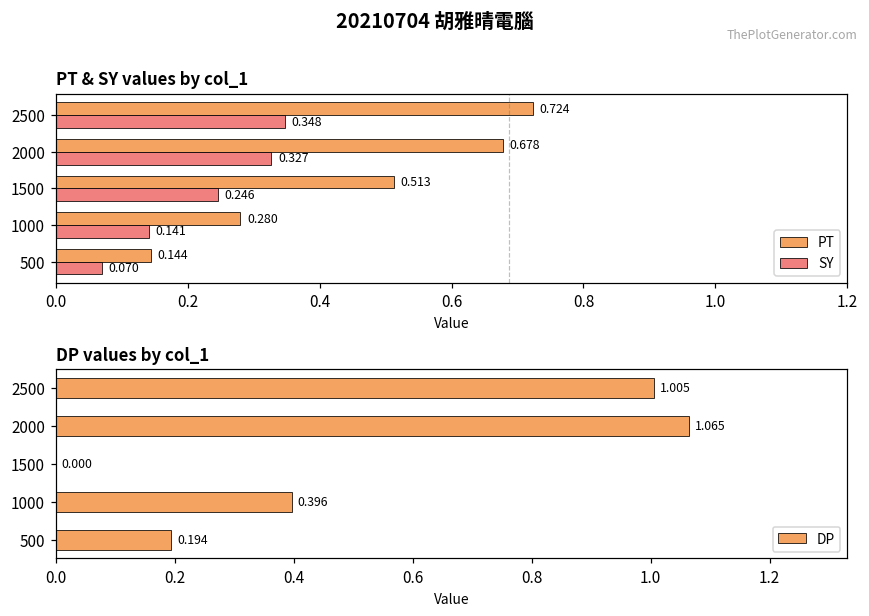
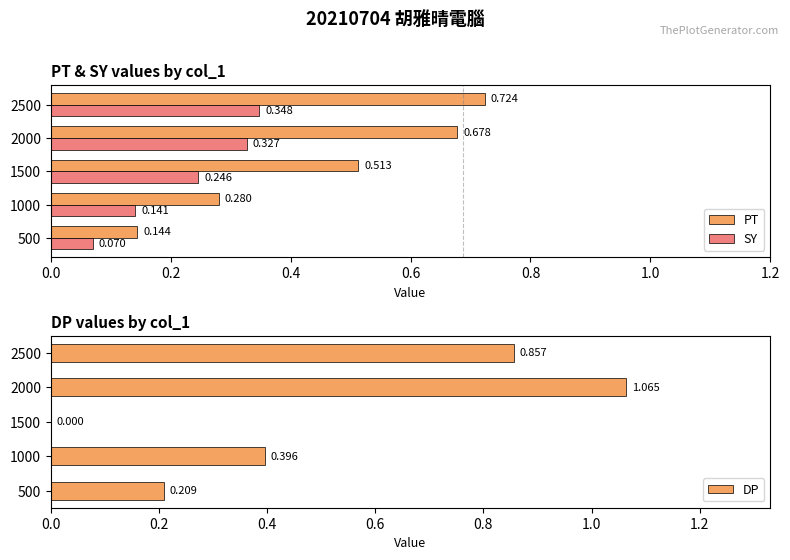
  {
    "DP values by col_1": {
-     "2500": 1.005,
+     "2500": 0.857,
      "2000": 1.065,
      "1500": 0.000,
      "1000": 0.396,
-     "500": 0.194
+     "500": 0.209
    }
  }
